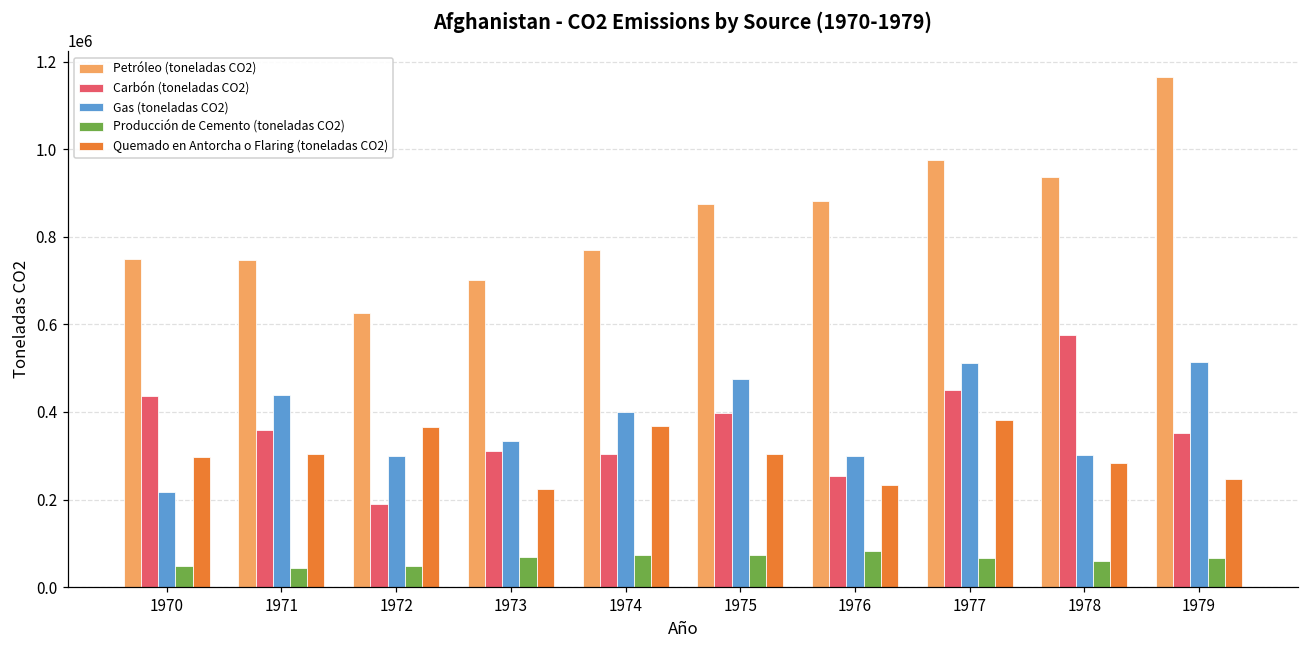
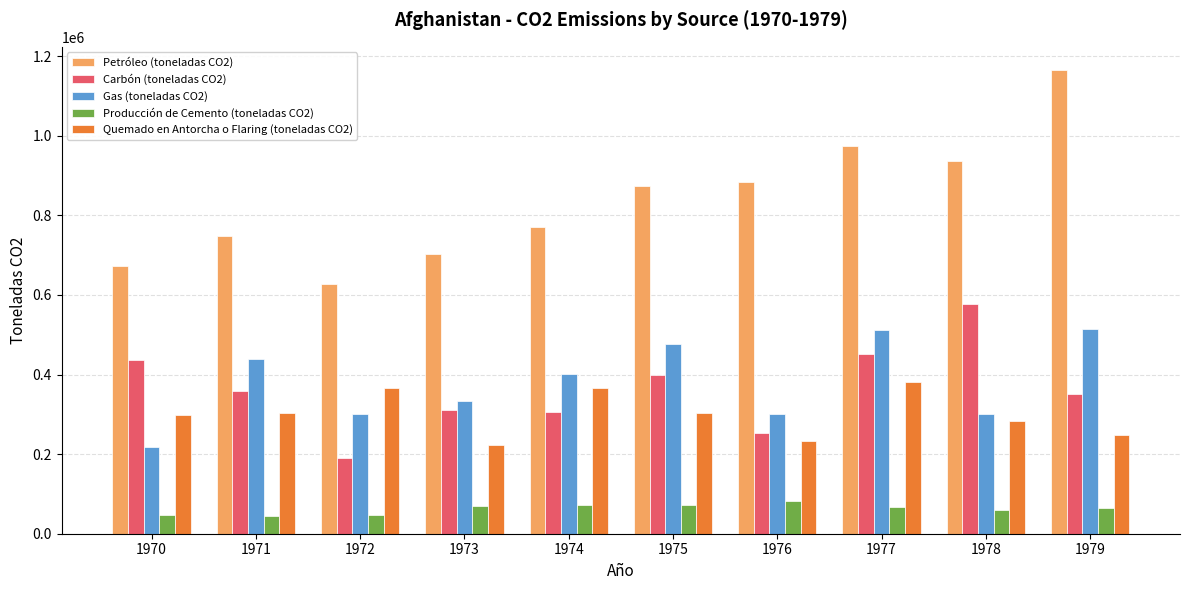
  {
    "Petróleo (toneladas CO2)": {
-     "1970": 750000,
+     "1970": 670000,
      "1971": 750000,
      "1972": 630000,
      "1973": 700000,
      "1974": 770000,
      "1975": 870000,
      "1976": 880000,
      "1977": 970000,
      "1978": 940000,
      "1979": 1170000
    },
    "Carbón (toneladas CO2)": {
      "1970": 440000,
      "1971": 360000,
      "1972": 190000,
      "1973": 310000,
      "1974": 300000,
      "1975": 400000,
      "1976": 250000,
      "1977": 450000,
      "1978": 580000,
      "1979": 350000
    },
    "Gas (toneladas CO2)": {
      "1970": 220000,
      "1971": 440000,
      "1972": 300000,
      "1973": 330000,
      "1974": 400000,
      "1975": 480000,
      "1976": 300000,
      "1977": 510000,
      "1978": 300000,
      "1979": 510000
    },
    "Producción de Cemento (toneladas CO2)": {
      "1970": 50000,
      "1971": 40000,
      "1972": 50000,
      "1973": 70000,
      "1974": 70000,
      "1975": 70000,
      "1976": 80000,
      "1977": 70000,
      "1978": 60000,
      "1979": 70000
    },
    "Quemado en Antorcha o Flaring (toneladas CO2)": {
      "1970": 300000,
      "1971": 300000,
      "1972": 370000,
      "1973": 220000,
      "1974": 370000,
      "1975": 300000,
      "1976": 230000,
      "1977": 380000,
      "1978": 280000,
      "1979": 250000
    }
  }
